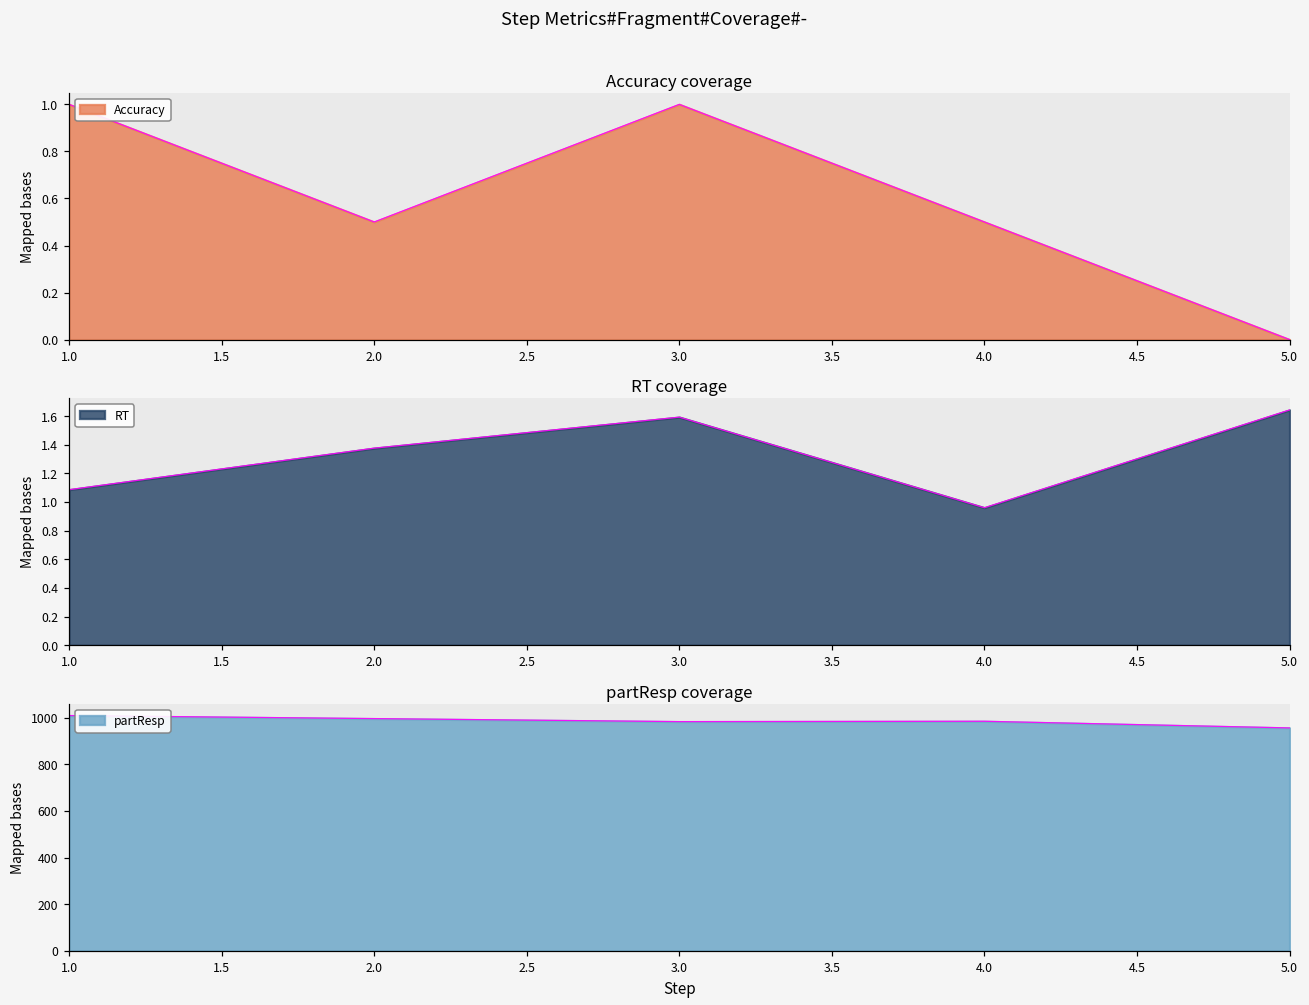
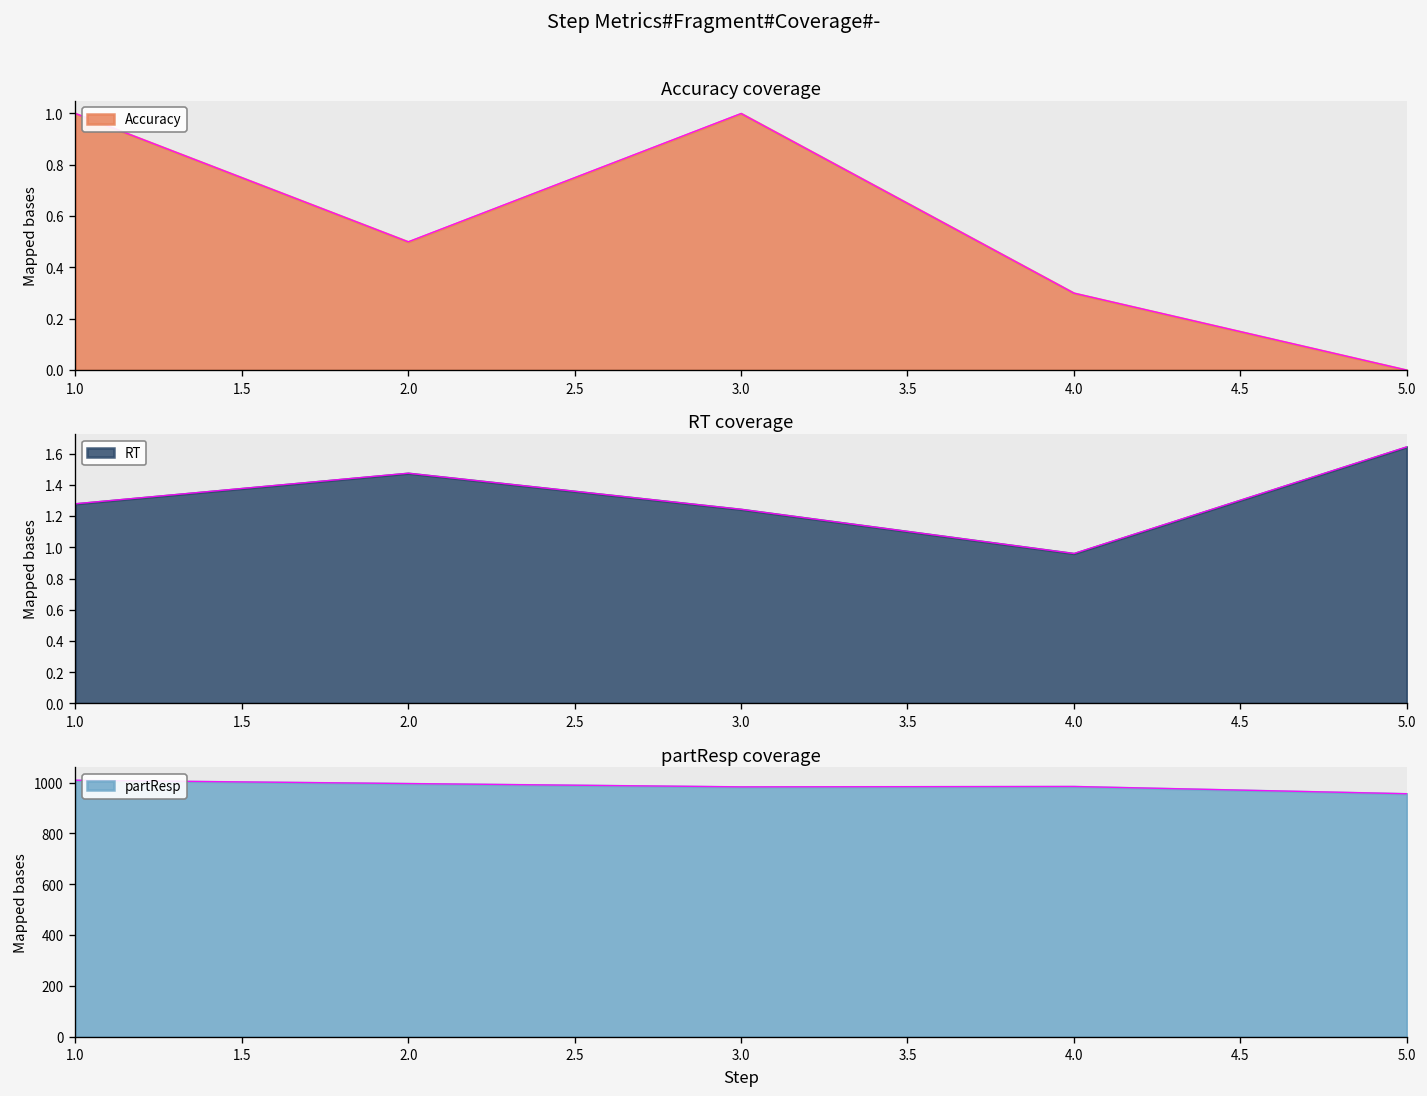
  {
    "Accuracy coverage": {
      "1.0": 1.0,
      "2.0": 0.5,
      "3.0": 1.0,
-     "4.0": 0.5,
+     "4.0": 0.3,
      "5.0": 0.0
    },
    "RT coverage": {
-     "1.0": 1.09,
-     "2.0": 1.38,
-     "3.0": 1.59,
+     "1.0": 1.28,
+     "2.0": 1.47,
+     "3.0": 1.24,
      "4.0": 0.96,
      "5.0": 1.64
    },
    "partResp coverage": {
      "1.0": 1010,
      "2.0": 1000,
      "3.0": 980,
      "4.0": 980,
      "5.0": 960
    }
  }
